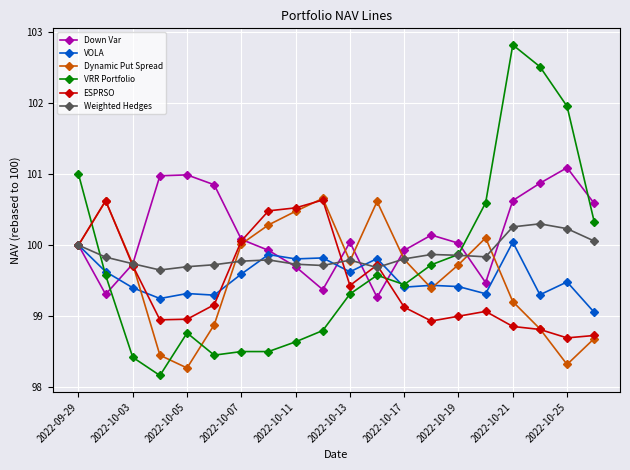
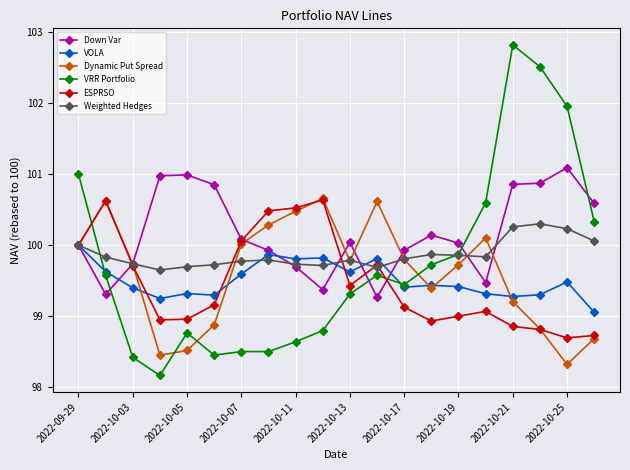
  {
    "Down Var": {
      "2022-10-05": 101.0,
      "2022-10-13": 100.0,
      "2022-10-17": 99.9,
      "2022-10-19": 100.0,
-     "2022-10-21": 100.6,
+     "2022-10-21": 100.9,
      "2022-10-25": 101.1
    },
    "VOLA": {
      "2022-10-03": 99.4,
      "2022-10-05": 99.3,
      "2022-10-07": 99.6,
      "2022-10-11": 99.8,
      "2022-10-13": 99.6,
      "2022-10-17": 99.4,
      "2022-10-19": 99.4,
-     "2022-10-21": 100.0,
+     "2022-10-21": 99.3,
      "2022-10-25": 99.5
    },
    "Dynamic Put Spread": {
-     "2022-10-05": 98.3,
+     "2022-10-05": 98.5,
      "2022-10-07": 100.0,
      "2022-10-11": 100.5,
      "2022-10-19": 99.7,
      "2022-10-21": 99.2,
      "2022-10-25": 98.3
    },
    "VRR Portfolio": {
      "2022-09-29": 101.0,
      "2022-10-03": 98.4,
      "2022-10-05": 98.8,
      "2022-10-07": 98.5,
      "2022-10-11": 98.6,
      "2022-10-13": 99.3,
      "2022-10-17": 99.4,
      "2022-10-21": 102.8,
      "2022-10-25": 102.0
    },
    "ESPRSO": {
      "2022-10-05": 99.0,
      "2022-10-11": 100.5,
      "2022-10-13": 99.4,
      "2022-10-17": 99.1,
      "2022-10-19": 99.0,
      "2022-10-21": 98.9,
      "2022-10-25": 98.7
    },
    "Weighted Hedges": {
      "2022-10-05": 99.7,
      "2022-10-07": 99.8,
      "2022-10-21": 100.3,
      "2022-10-25": 100.2
    }
  }
